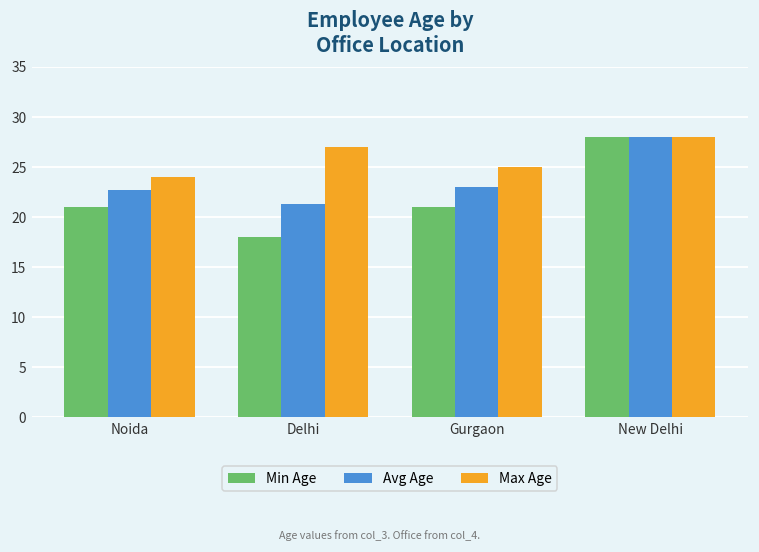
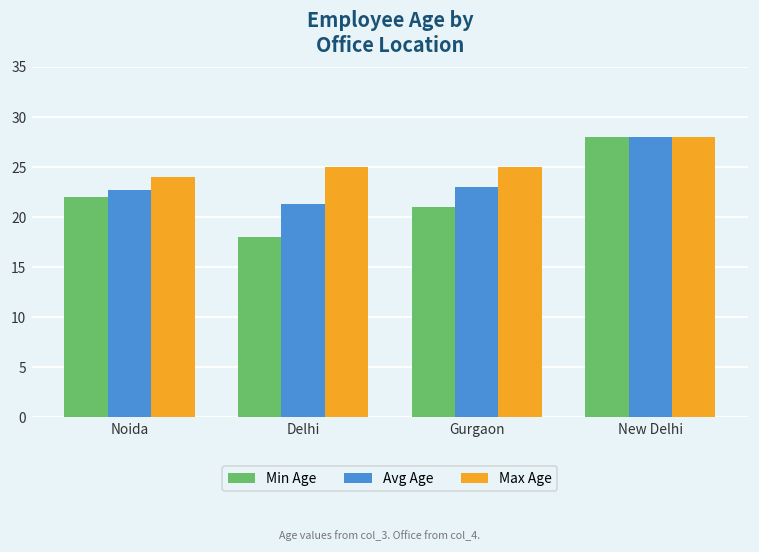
  {
    "Min Age": {
-     "Noida": 21,
+     "Noida": 22,
      "Delhi": 18,
      "Gurgaon": 21,
      "New Delhi": 28
    },
    "Avg Age": {
      "Noida": 23,
      "Delhi": 21,
      "Gurgaon": 23,
      "New Delhi": 28
    },
    "Max Age": {
      "Noida": 24,
-     "Delhi": 27,
+     "Delhi": 25,
      "Gurgaon": 25,
      "New Delhi": 28
    }
  }
